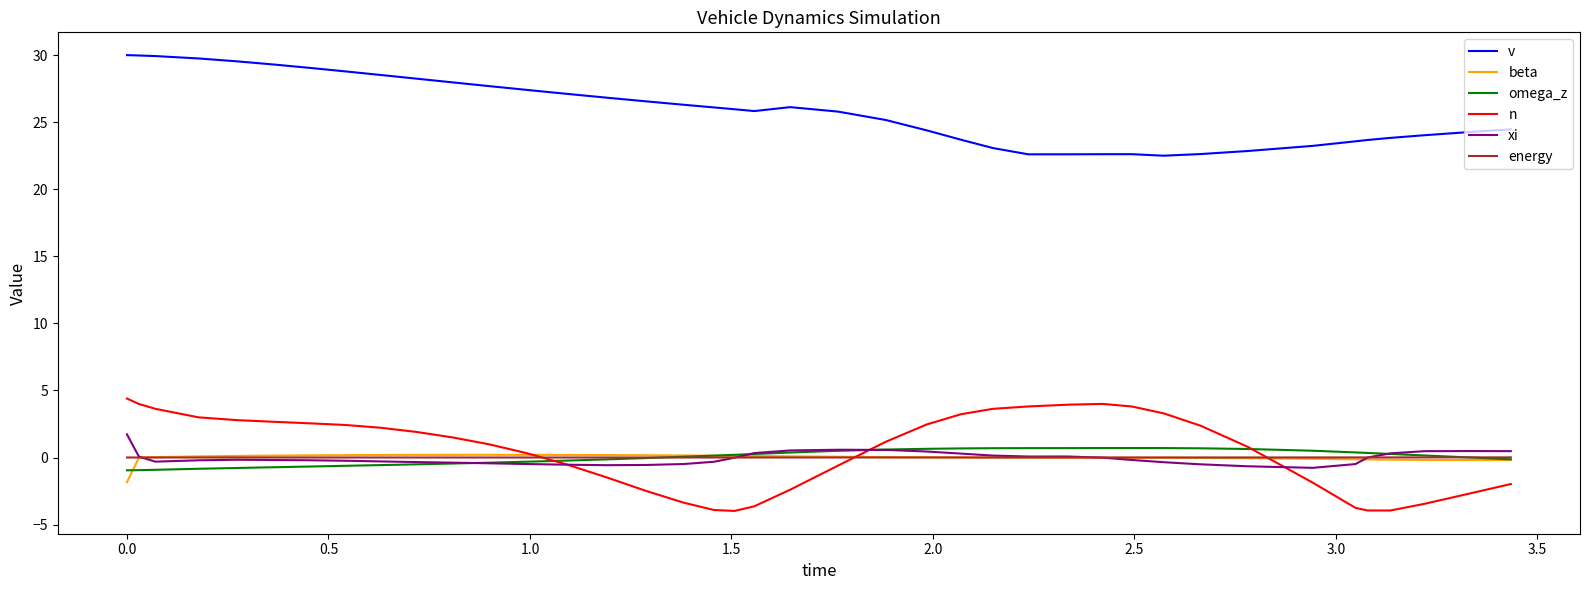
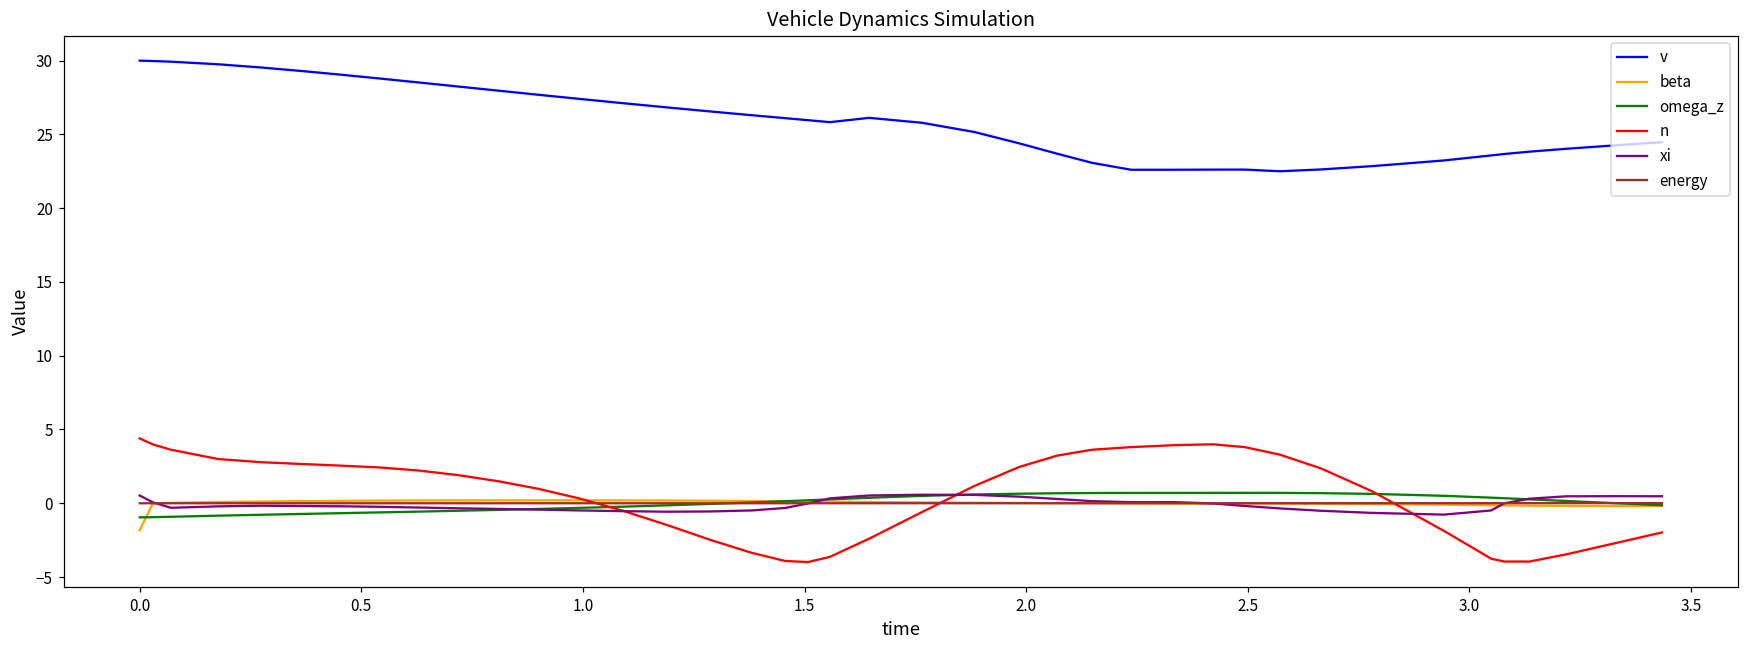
  {
    "v": {
      "0.0": 30.0
    },
    "beta": {
      "0.0": -1.8
    },
    "omega_z": {
      "0.0": -1.0
    },
    "n": {
      "0.0": 4.4
    },
    "xi": {
-     "0.0": 1.7
+     "0.0": 0.5
    },
    "energy": {
      "0.0": 0.0
    }
  }
